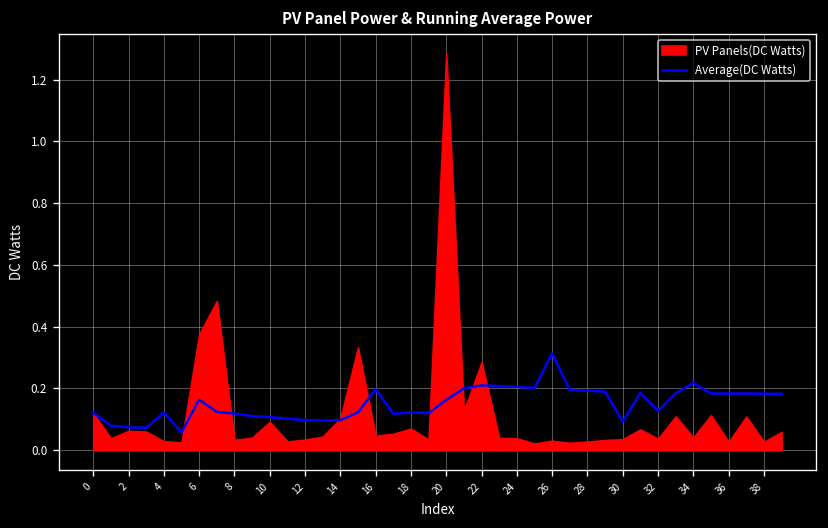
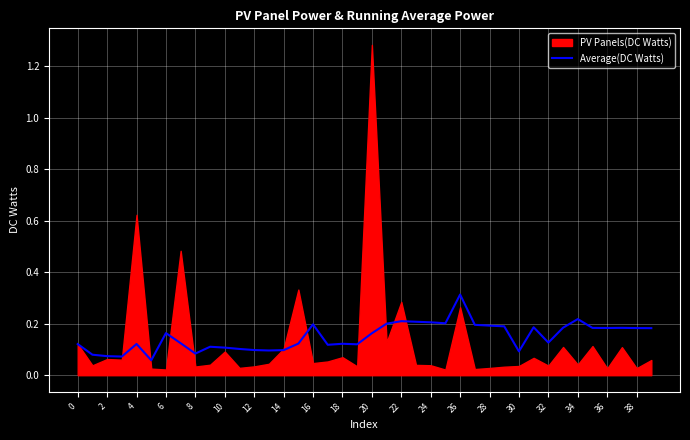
  {
    "Average(DC Watts)": {
      "2": 0.07,
      "4": 0.12,
      "6": 0.16,
-     "8": 0.12,
+     "8": 0.08,
      "10": 0.11,
      "12": 0.10,
      "16": 0.20,
      "18": 0.12,
      "20": 0.16,
      "22": 0.21,
      "24": 0.21,
      "26": 0.31,
      "28": 0.19,
      "30": 0.09,
      "32": 0.13,
      "34": 0.22,
      "36": 0.18,
      "38": 0.18
    },
    "PV Panels(DC Watts)": {
      "2": 0.06,
-     "4": 0.03,
-     "6": 0.38,
+     "4": 0.62,
+     "6": 0.02,
      "8": 0.03,
      "10": 0.09,
      "12": 0.03,
      "16": 0.05,
      "18": 0.07,
      "20": 1.28,
      "22": 0.28,
      "24": 0.04,
-     "26": 0.03,
+     "26": 0.26,
      "28": 0.03,
      "30": 0.04,
      "32": 0.04,
      "34": 0.04,
      "36": 0.03,
      "38": 0.03
    }
  }
